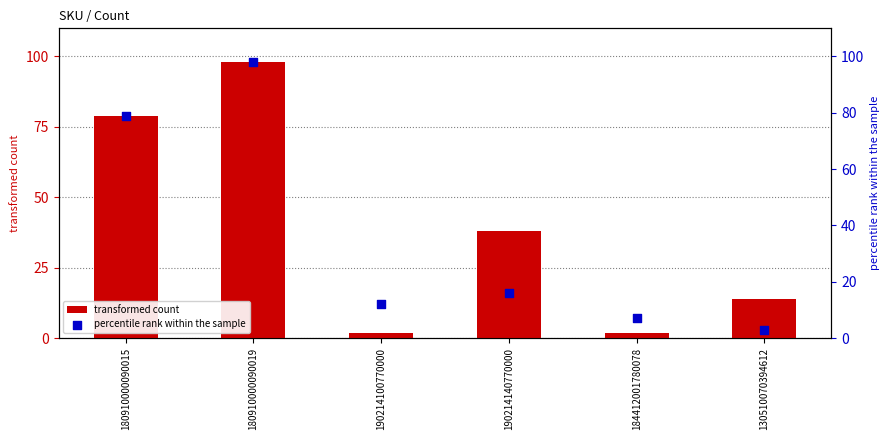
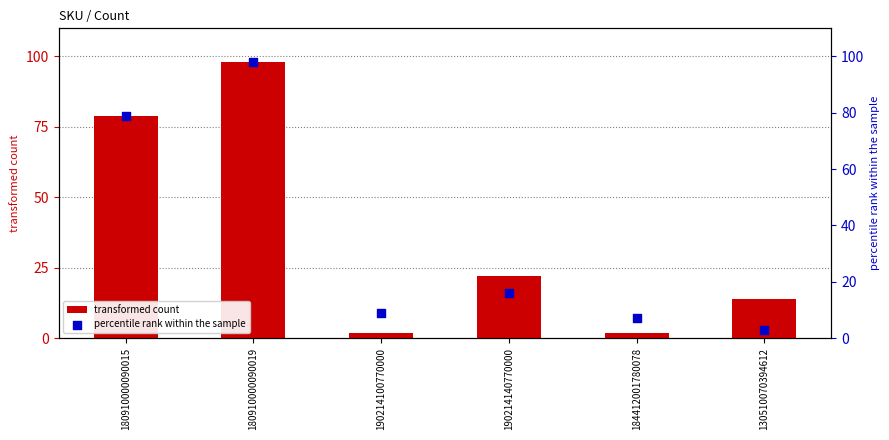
  {
    "transformed count": {
      "180910000090015": 79,
      "180910000090019": 98,
      "190214100770000": 2,
-     "190214140770000": 38,
+     "190214140770000": 22,
      "184412001780078": 2,
      "130510070394612": 14
    },
    "percentile rank within the sample": {
-     "190214100770000": 12
+     "190214100770000": 9
    }
  }
